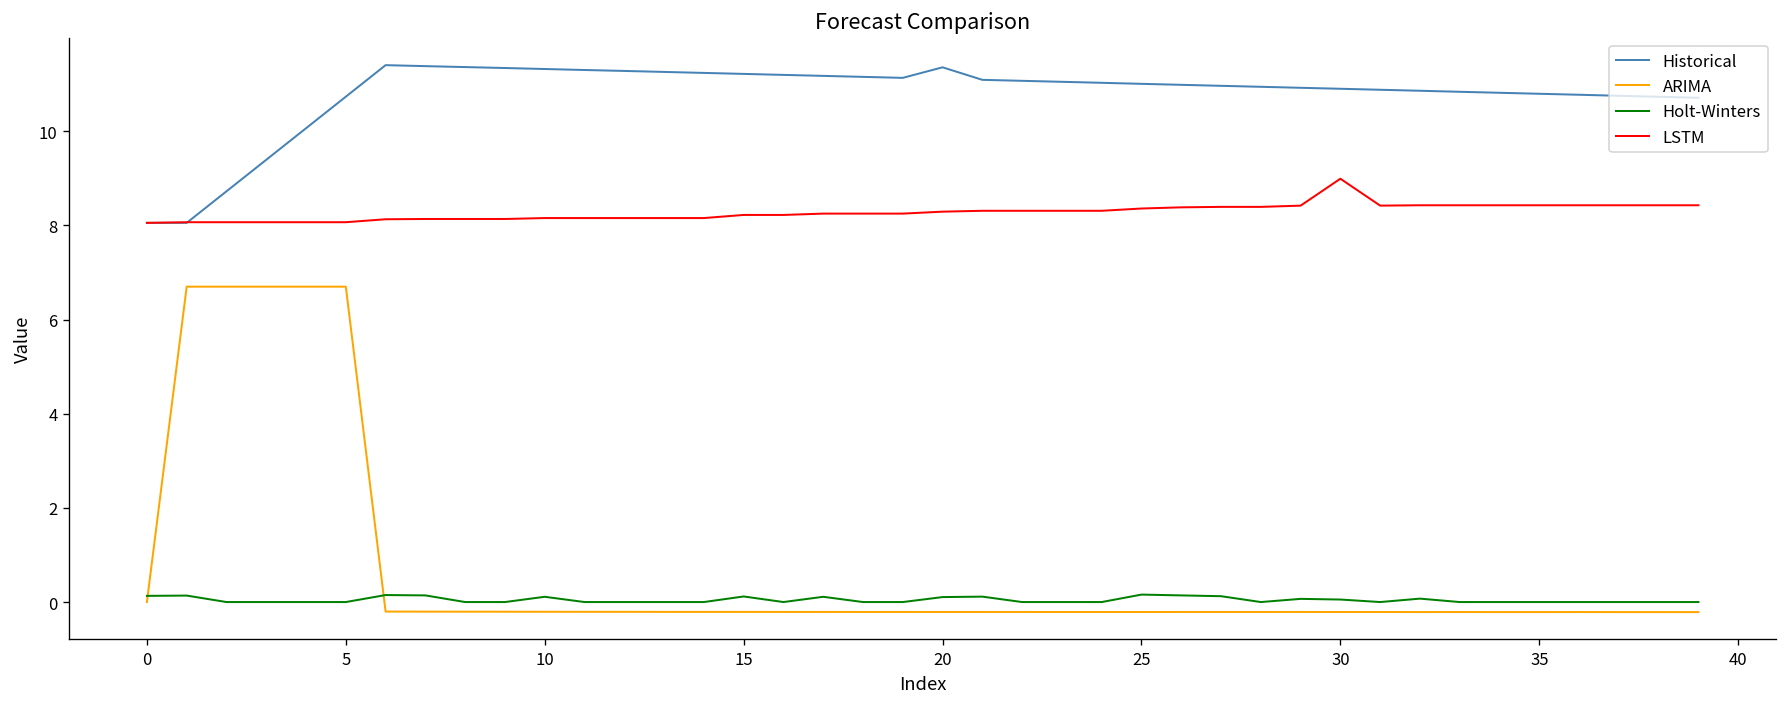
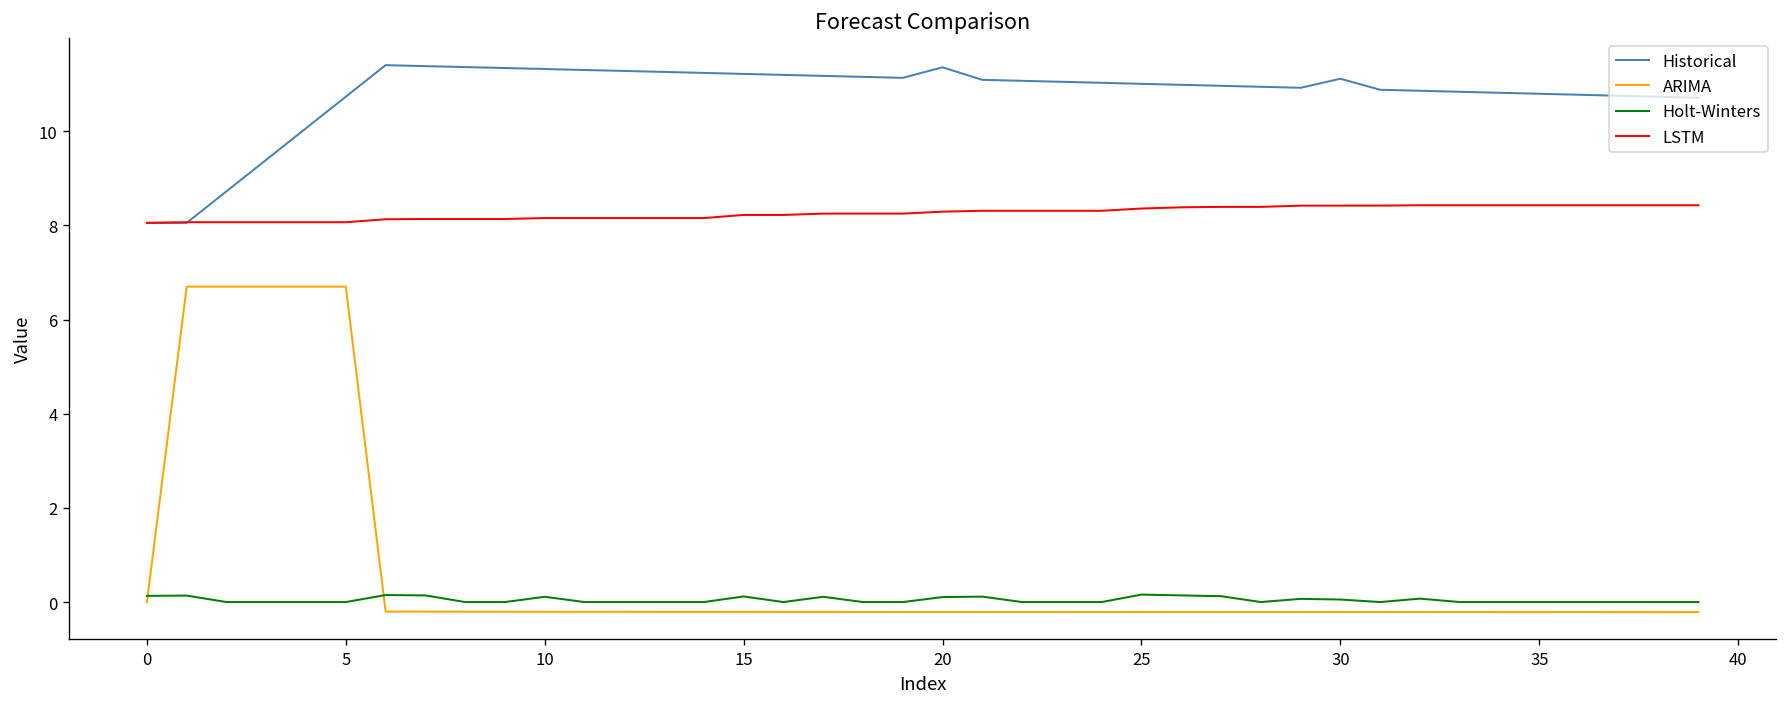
  {
    "Historical": {
      "5": 10.7,
      "10": 11.3,
      "15": 11.2,
      "20": 11.4,
      "25": 11.0,
-     "30": 10.9,
+     "30": 11.1,
      "35": 10.8
    },
    "ARIMA": {
      "0": 0.0,
      "5": 6.7,
      "10": -0.2,
      "15": -0.2,
      "20": -0.2,
      "25": -0.2,
      "30": -0.2,
      "35": -0.2
    },
    "Holt-Winters": {
      "0": 0.1,
      "5": 0.0,
      "10": 0.1,
      "15": 0.1,
      "20": 0.1,
      "25": 0.2,
      "30": 0.1,
      "35": 0.0
    },
    "LSTM": {
      "5": 8.1,
      "10": 8.2,
      "15": 8.2,
      "20": 8.3,
      "25": 8.4,
-     "30": 9.0,
+     "30": 8.4,
      "35": 8.4
    }
  }
